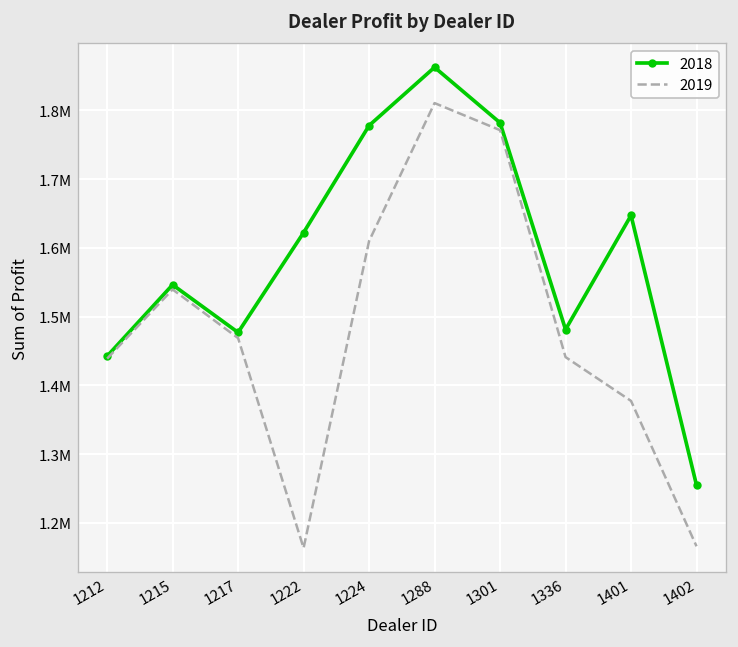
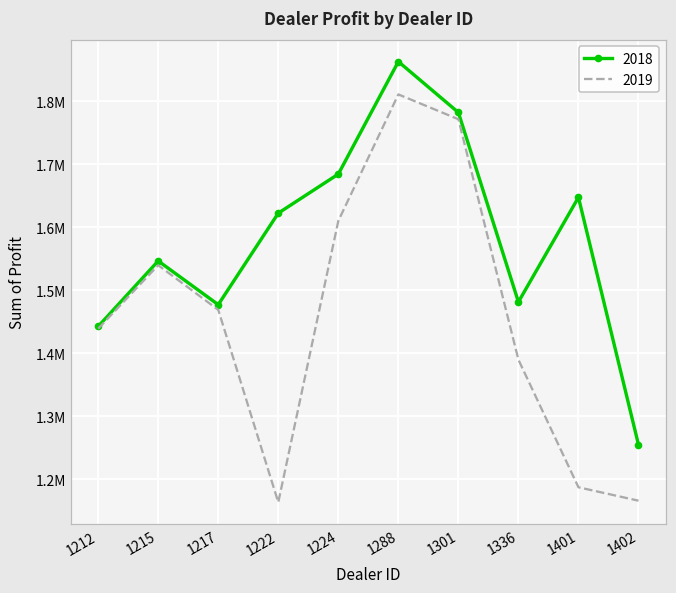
  {
    "2018": {
      "1215": 1550000,
      "1217": 1480000,
      "1222": 1620000,
-     "1224": 1780000,
+     "1224": 1680000,
      "1288": 1860000,
      "1301": 1780000,
      "1336": 1480000,
      "1401": 1650000,
      "1402": 1250000
    },
    "2019": {
      "1215": 1540000,
      "1217": 1470000,
      "1222": 1160000,
      "1224": 1610000,
      "1288": 1810000,
      "1301": 1770000,
-     "1336": 1440000,
-     "1401": 1380000,
+     "1336": 1390000,
+     "1401": 1190000,
      "1402": 1170000
    }
  }
